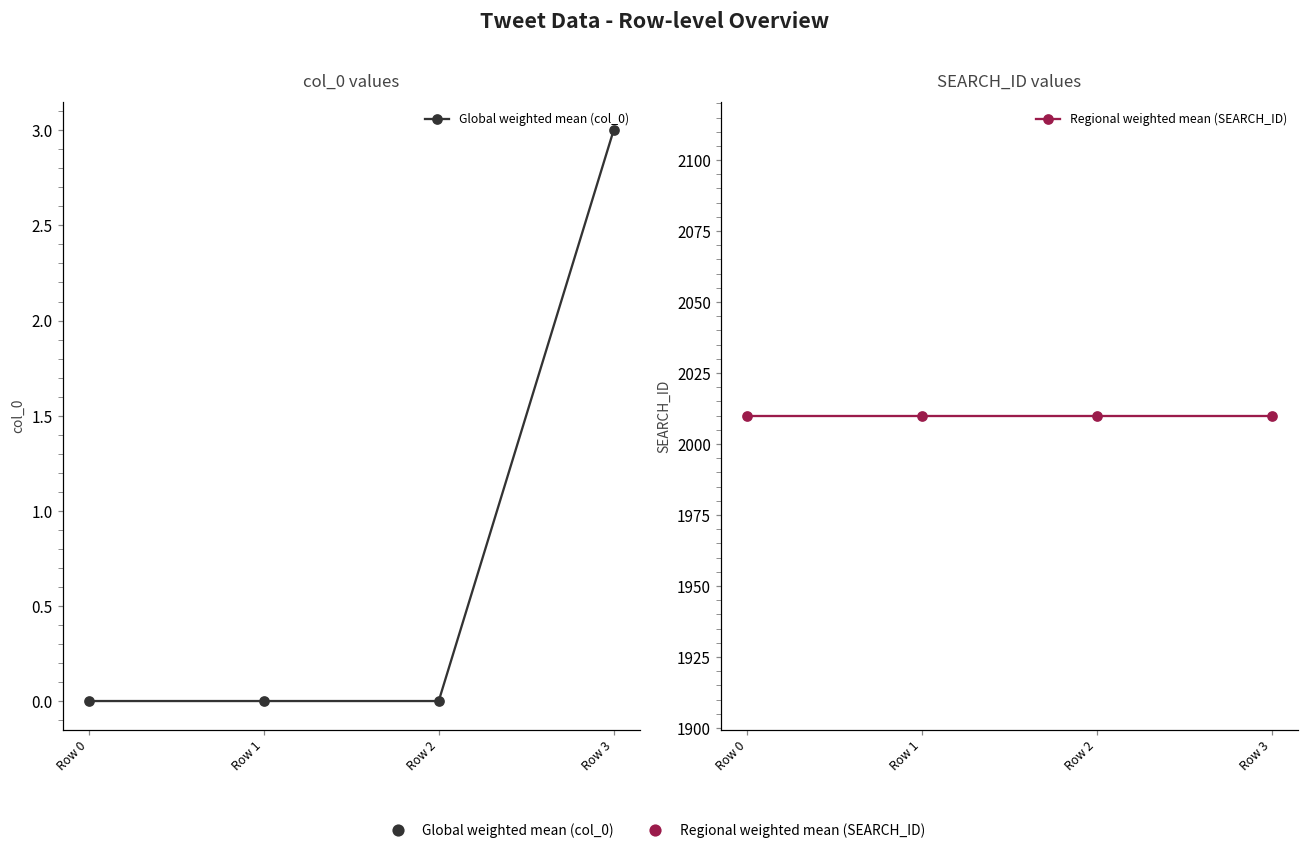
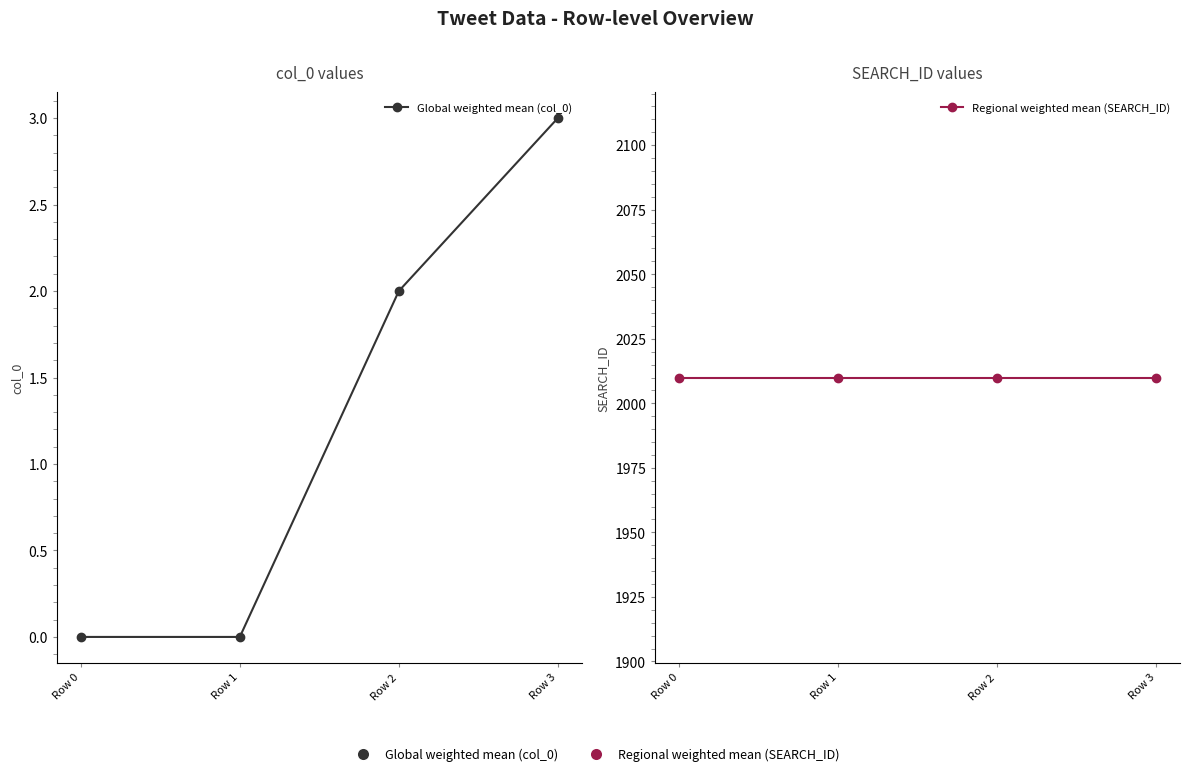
  {
    "col_0 values": {
      "Row 0": 0,
      "Row 1": 0,
-     "Row 2": 0,
+     "Row 2": 2,
      "Row 3": 3
    },
    "SEARCH_ID values": {
      "Row 0": 2010,
      "Row 1": 2010,
      "Row 2": 2010,
      "Row 3": 2010
    }
  }
